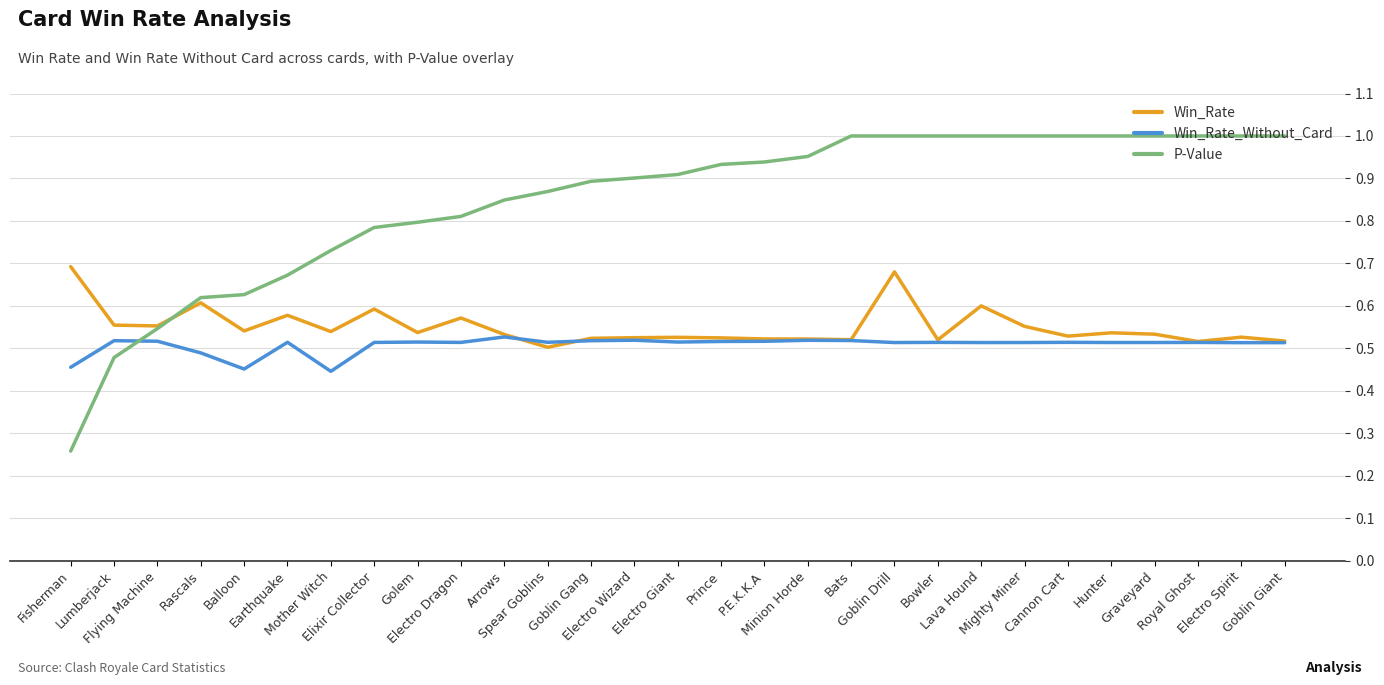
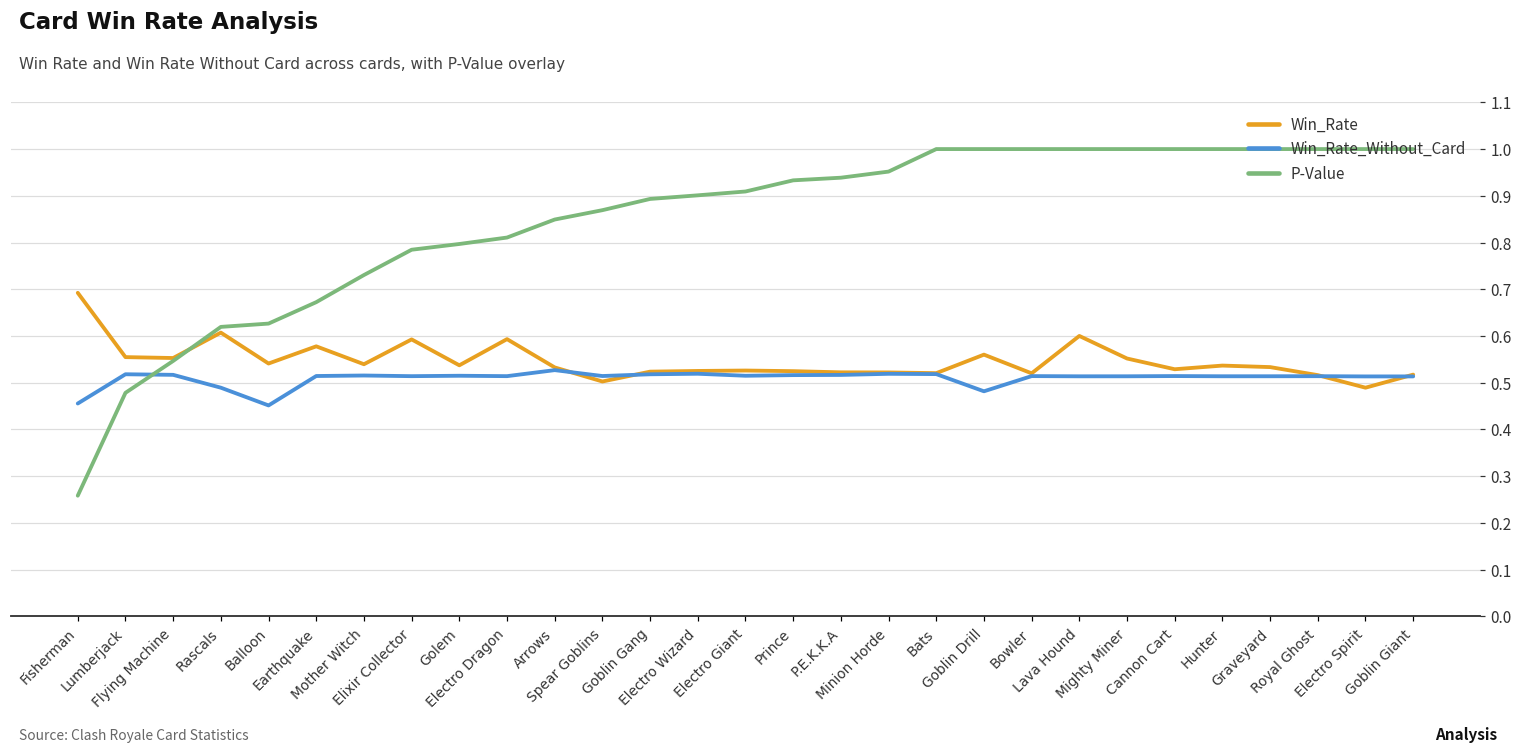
  {
    "Win_Rate": {
      "Fisherman": 0.69,
      "Lumberjack": 0.55,
      "Flying Machine": 0.55,
      "Rascals": 0.61,
      "Balloon": 0.54,
      "Earthquake": 0.58,
      "Mother Witch": 0.54,
      "Elixir Collector": 0.59,
      "Golem": 0.54,
-     "Electro Dragon": 0.57,
+     "Electro Dragon": 0.59,
      "Spear Goblins": 0.50,
      "Electro Giant": 0.53,
      "Prince": 0.52,
-     "Goblin Drill": 0.68,
+     "Goblin Drill": 0.56,
      "Bowler": 0.52,
      "Lava Hound": 0.60,
      "Mighty Miner": 0.55,
      "Cannon Cart": 0.53,
      "Hunter": 0.54,
      "Graveyard": 0.53,
-     "Electro Spirit": 0.53
+     "Electro Spirit": 0.49
    },
    "Win_Rate_Without_Card": {
      "Fisherman": 0.46,
      "Lumberjack": 0.52,
      "Flying Machine": 0.52,
      "Rascals": 0.49,
      "Balloon": 0.45,
      "Earthquake": 0.51,
-     "Mother Witch": 0.45,
+     "Mother Witch": 0.52,
      "Elixir Collector": 0.51,
      "Golem": 0.51,
      "Electro Dragon": 0.51,
      "Spear Goblins": 0.51,
      "Electro Giant": 0.51,
      "Prince": 0.52,
-     "Goblin Drill": 0.51,
+     "Goblin Drill": 0.48,
      "Bowler": 0.51,
      "Lava Hound": 0.51,
      "Mighty Miner": 0.51,
      "Cannon Cart": 0.51,
      "Hunter": 0.51,
      "Graveyard": 0.51,
      "Electro Spirit": 0.51
    },
    "P-Value": {
      "Fisherman": 0.26,
      "Lumberjack": 0.48,
      "Flying Machine": 0.55,
      "Rascals": 0.62,
      "Balloon": 0.63,
      "Earthquake": 0.67,
      "Mother Witch": 0.73,
      "Elixir Collector": 0.78,
      "Golem": 0.80,
      "Electro Dragon": 0.81,
      "Arrows": 0.85,
      "Spear Goblins": 0.87,
      "Goblin Gang": 0.89,
      "Electro Wizard": 0.90,
      "Electro Giant": 0.91,
      "Prince": 0.93,
      "P.E.K.K.A": 0.94,
      "Minion Horde": 0.95,
      "Bats": 1.00,
      "Goblin Drill": 1.00,
      "Bowler": 1.00,
      "Lava Hound": 1.00,
      "Mighty Miner": 1.00,
      "Cannon Cart": 1.00,
      "Hunter": 1.00,
      "Graveyard": 1.00,
      "Royal Ghost": 1.00,
      "Electro Spirit": 1.00,
      "Goblin Giant": 1.00
    }
  }
